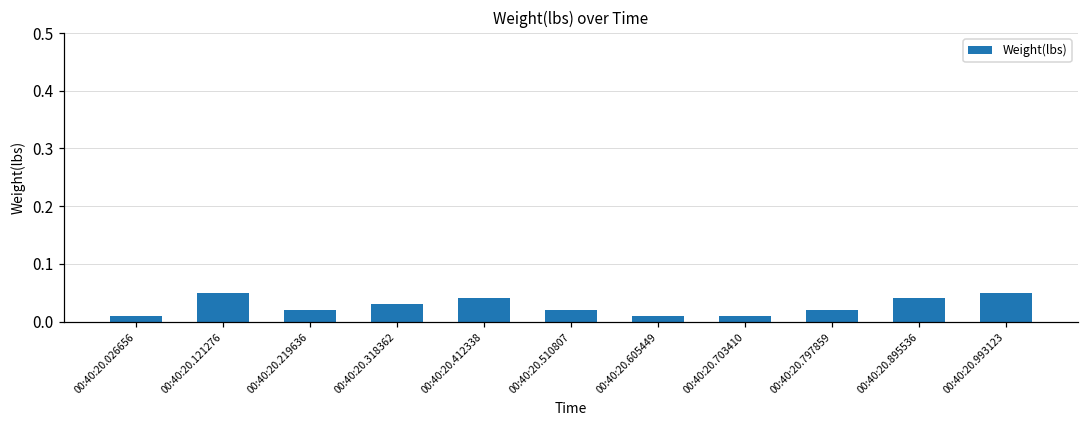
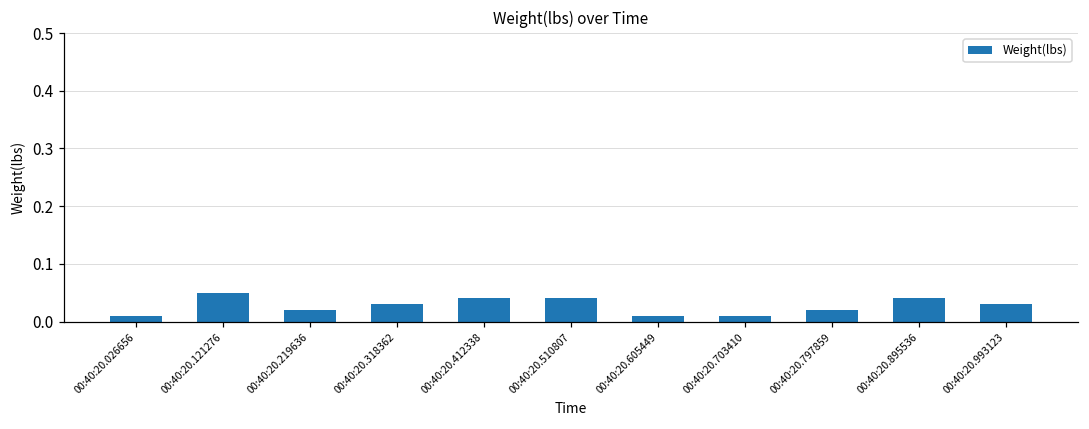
  {
    "00:40:20.026656": 0.01,
    "00:40:20.121276": 0.05,
    "00:40:20.219636": 0.02,
    "00:40:20.318362": 0.03,
    "00:40:20.412338": 0.04,
-   "00:40:20.510807": 0.02,
+   "00:40:20.510807": 0.04,
    "00:40:20.605449": 0.01,
    "00:40:20.703410": 0.01,
    "00:40:20.797859": 0.02,
    "00:40:20.895536": 0.04,
-   "00:40:20.993123": 0.05
+   "00:40:20.993123": 0.03
  }
